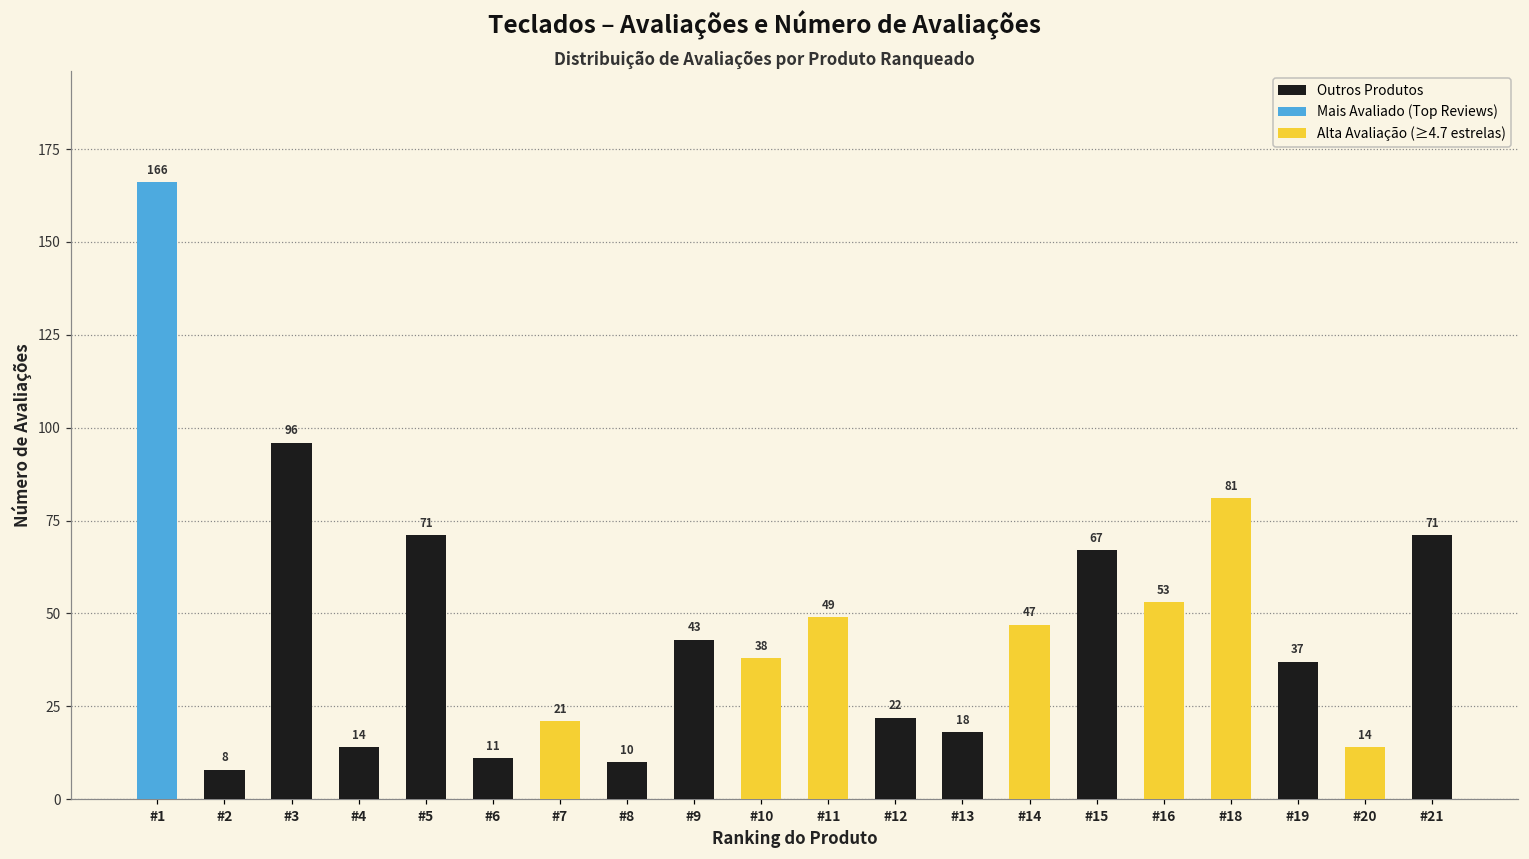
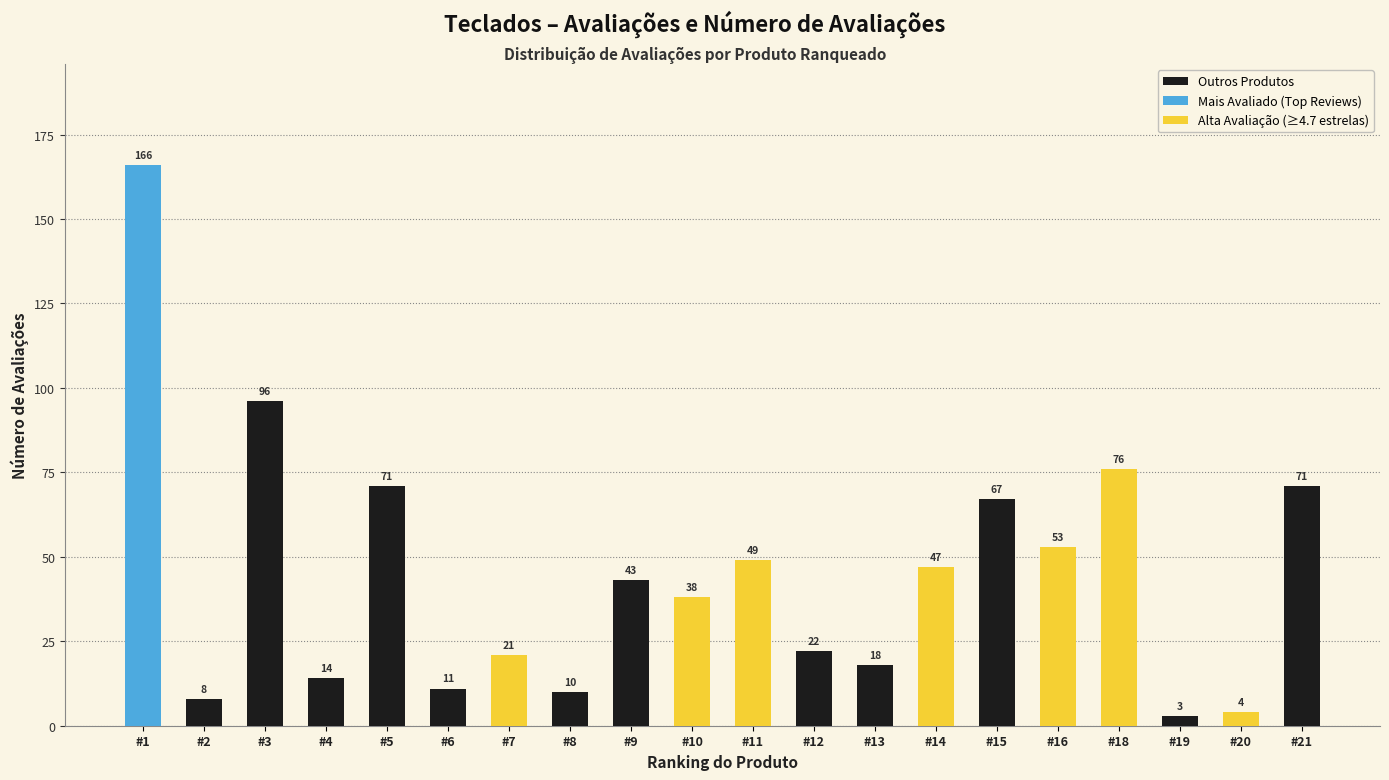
  {
    "Outros Produtos": {
      "#2": 8,
      "#3": 96,
      "#4": 14,
      "#5": 71,
      "#6": 11,
      "#8": 10,
      "#9": 43,
      "#12": 22,
      "#13": 18,
      "#15": 67,
-     "#19": 37,
+     "#19": 3,
      "#21": 71
    },
    "Mais Avaliado (Top Reviews)": {
      "#1": 166
    },
    "Alta Avaliação (≥4.7 estrelas)": {
      "#7": 21,
      "#10": 38,
      "#11": 49,
      "#14": 47,
      "#16": 53,
-     "#18": 81,
-     "#20": 14
+     "#18": 76,
+     "#20": 4
    }
  }
